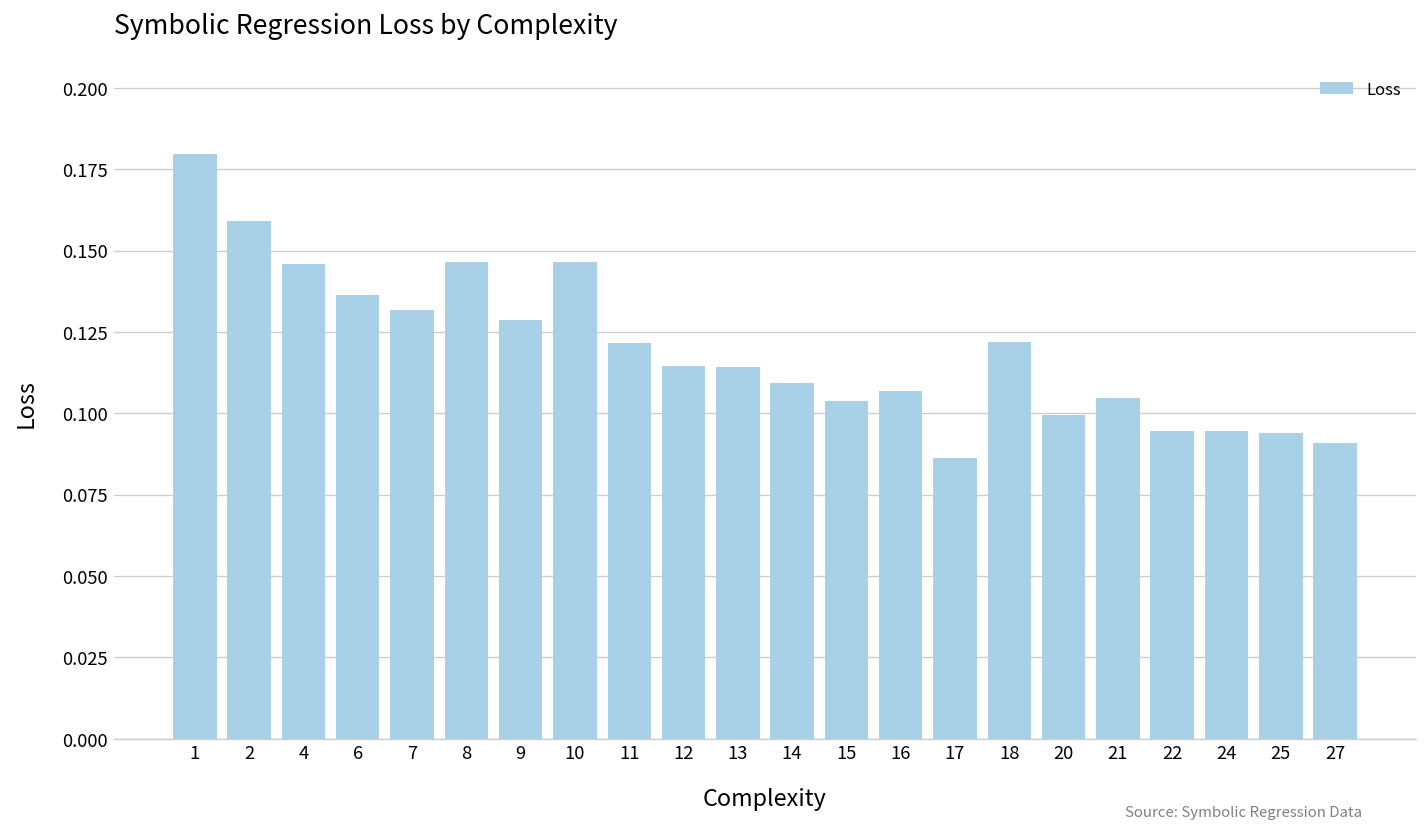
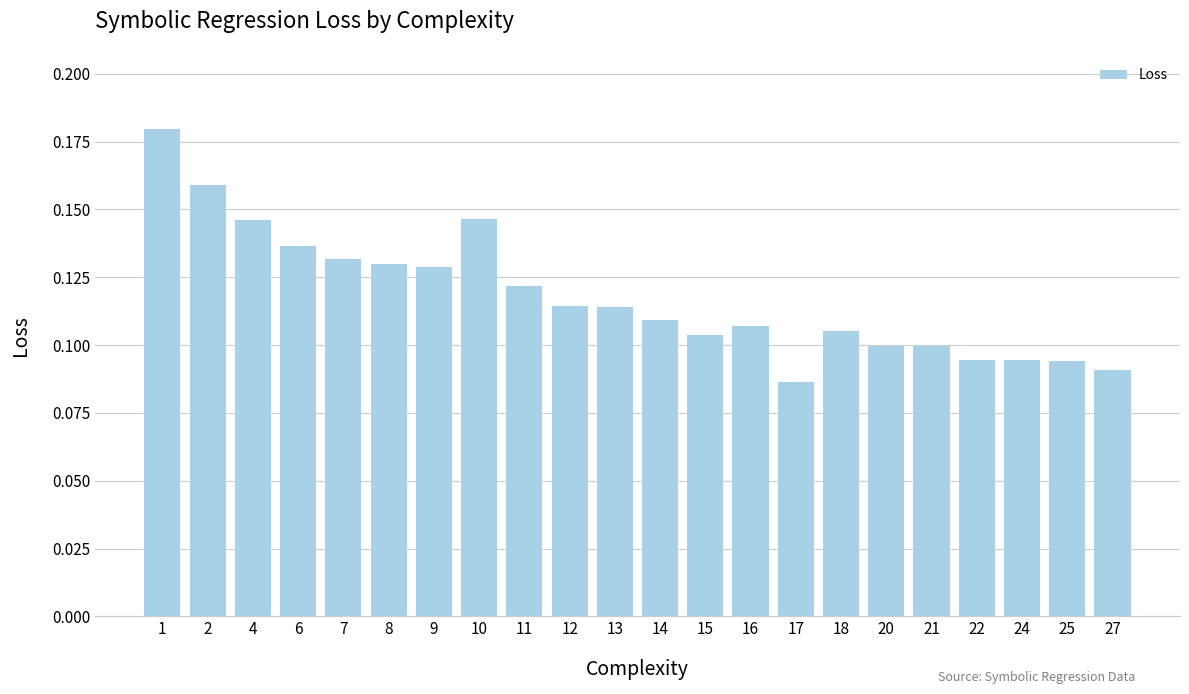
  {
    "1": 0.180,
    "2": 0.159,
    "4": 0.146,
    "6": 0.136,
    "7": 0.132,
-   "8": 0.146,
+   "8": 0.130,
    "9": 0.129,
    "10": 0.146,
    "11": 0.122,
    "12": 0.115,
    "13": 0.114,
    "14": 0.109,
    "15": 0.104,
    "16": 0.107,
    "17": 0.086,
-   "18": 0.122,
+   "18": 0.105,
    "20": 0.100,
-   "21": 0.105,
+   "21": 0.100,
    "22": 0.095,
    "24": 0.095,
    "25": 0.094,
    "27": 0.091
  }
